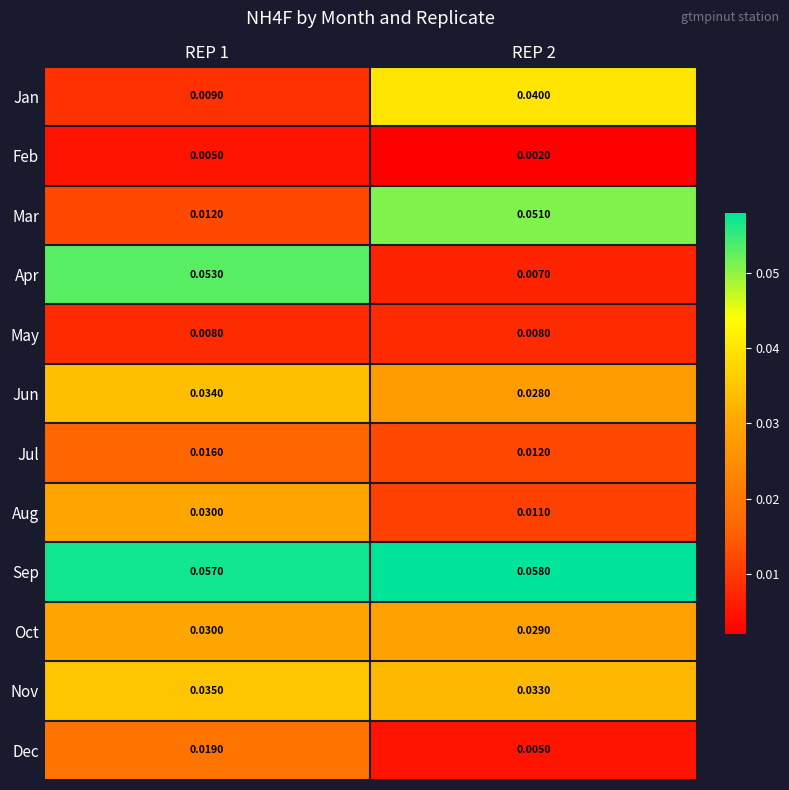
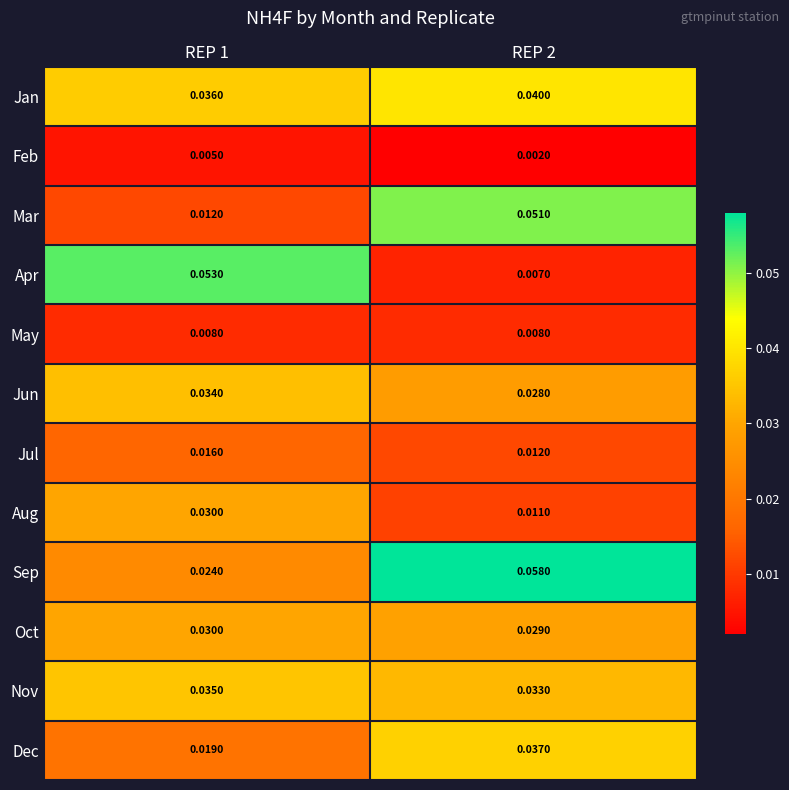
  {
    "Jan": {
-     "REP 1": 0.0090,
+     "REP 1": 0.0360,
      "REP 2": 0.0400
    },
    "Feb": {
      "REP 1": 0.0050,
      "REP 2": 0.0020
    },
    "Mar": {
      "REP 1": 0.0120,
      "REP 2": 0.0510
    },
    "Apr": {
      "REP 1": 0.0530,
      "REP 2": 0.0070
    },
    "May": {
      "REP 1": 0.0080,
      "REP 2": 0.0080
    },
    "Jun": {
      "REP 1": 0.0340,
      "REP 2": 0.0280
    },
    "Jul": {
      "REP 1": 0.0160,
      "REP 2": 0.0120
    },
    "Aug": {
      "REP 1": 0.0300,
      "REP 2": 0.0110
    },
    "Sep": {
-     "REP 1": 0.0570,
+     "REP 1": 0.0240,
      "REP 2": 0.0580
    },
    "Oct": {
      "REP 1": 0.0300,
      "REP 2": 0.0290
    },
    "Nov": {
      "REP 1": 0.0350,
      "REP 2": 0.0330
    },
    "Dec": {
      "REP 1": 0.0190,
-     "REP 2": 0.0050
+     "REP 2": 0.0370
    }
  }
